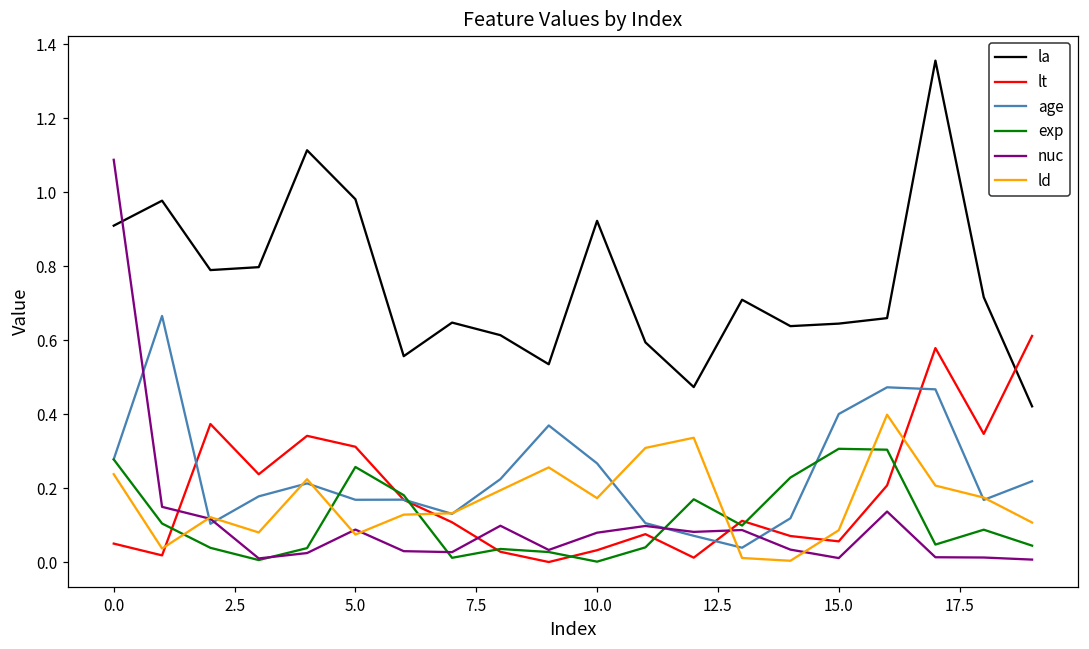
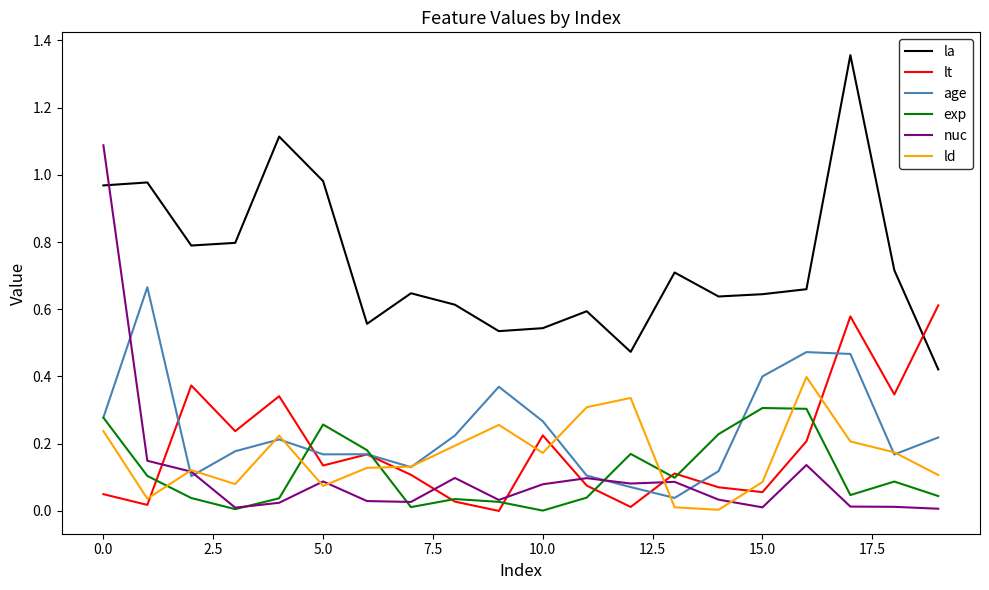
  {
    "la": {
-     "0.0": 0.91,
+     "0.0": 0.97,
      "5.0": 0.98,
-     "10.0": 0.92,
+     "10.0": 0.54,
      "15.0": 0.64
    },
    "lt": {
      "0.0": 0.05,
-     "5.0": 0.31,
-     "10.0": 0.03,
+     "5.0": 0.14,
+     "10.0": 0.22,
      "15.0": 0.06
    },
    "age": {
      "5.0": 0.17,
      "10.0": 0.27,
      "15.0": 0.40
    },
    "exp": {
      "5.0": 0.26,
      "10.0": 0.00,
      "15.0": 0.31
    },
    "nuc": {
      "0.0": 1.09,
      "5.0": 0.09,
      "10.0": 0.08,
      "15.0": 0.01
    },
    "ld": {
      "0.0": 0.24,
      "5.0": 0.07,
      "10.0": 0.17,
      "15.0": 0.09
    }
  }
